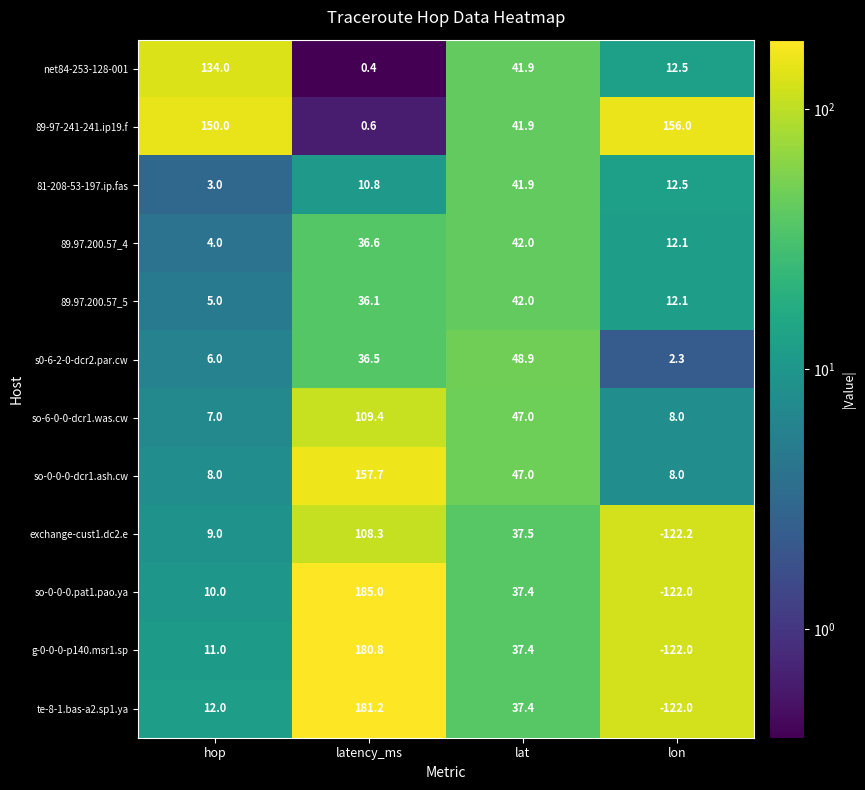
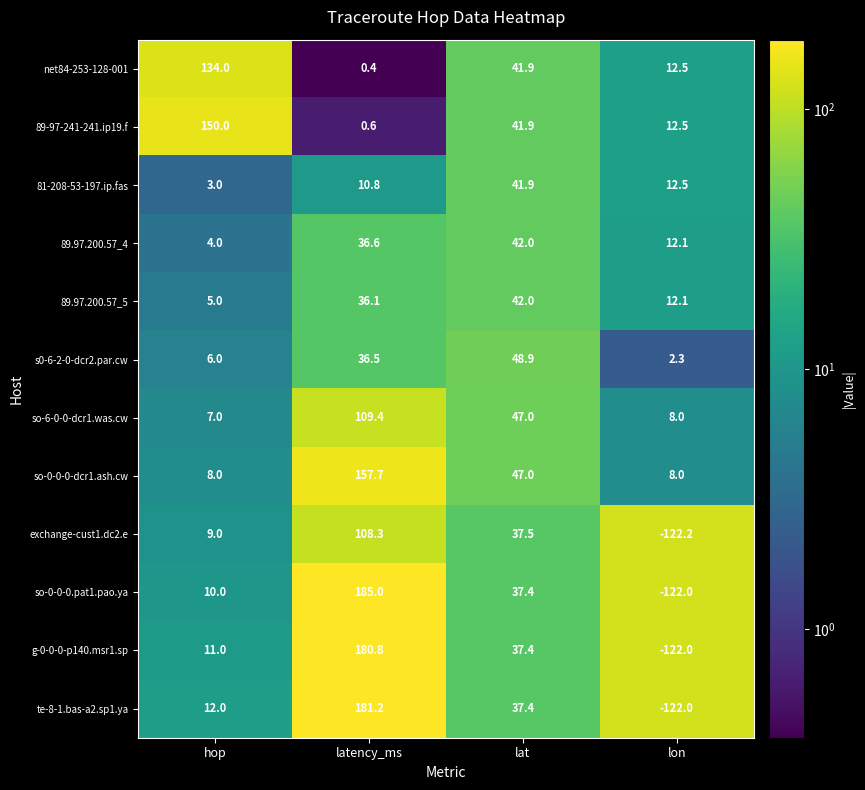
  {
    "net84-253-128-001": {
      "hop": 134.0,
      "latency_ms": 0.4,
      "lat": 41.9,
      "lon": 12.5
    },
    "89-97-241-241.ip19.f": {
      "hop": 150.0,
      "latency_ms": 0.6,
      "lat": 41.9,
-     "lon": 156.0
+     "lon": 12.5
    },
    "81-208-53-197.ip.fas": {
      "hop": 3.0,
      "latency_ms": 10.8,
      "lat": 41.9,
      "lon": 12.5
    },
    "89.97.200.57_4": {
      "hop": 4.0,
      "latency_ms": 36.6,
      "lat": 42.0,
      "lon": 12.1
    },
    "89.97.200.57_5": {
      "hop": 5.0,
      "latency_ms": 36.1,
      "lat": 42.0,
      "lon": 12.1
    },
    "s0-6-2-0-dcr2.par.cw": {
      "hop": 6.0,
      "latency_ms": 36.5,
      "lat": 48.9,
      "lon": 2.3
    },
    "so-6-0-0-dcr1.was.cw": {
      "hop": 7.0,
      "latency_ms": 109.4,
      "lat": 47.0,
      "lon": 8.0
    },
    "so-0-0-0-dcr1.ash.cw": {
      "hop": 8.0,
      "latency_ms": 157.7,
      "lat": 47.0,
      "lon": 8.0
    },
    "exchange-cust1.dc2.e": {
      "hop": 9.0,
      "latency_ms": 108.3,
      "lat": 37.5,
      "lon": -122.2
    },
    "so-0-0-0.pat1.pao.ya": {
      "hop": 10.0,
      "latency_ms": 185.0,
      "lat": 37.4,
      "lon": -122.0
    },
    "g-0-0-0-p140.msr1.sp": {
      "hop": 11.0,
      "latency_ms": 180.8,
      "lat": 37.4,
      "lon": -122.0
    },
    "te-8-1.bas-a2.sp1.ya": {
      "hop": 12.0,
      "latency_ms": 181.2,
      "lat": 37.4,
      "lon": -122.0
    }
  }
